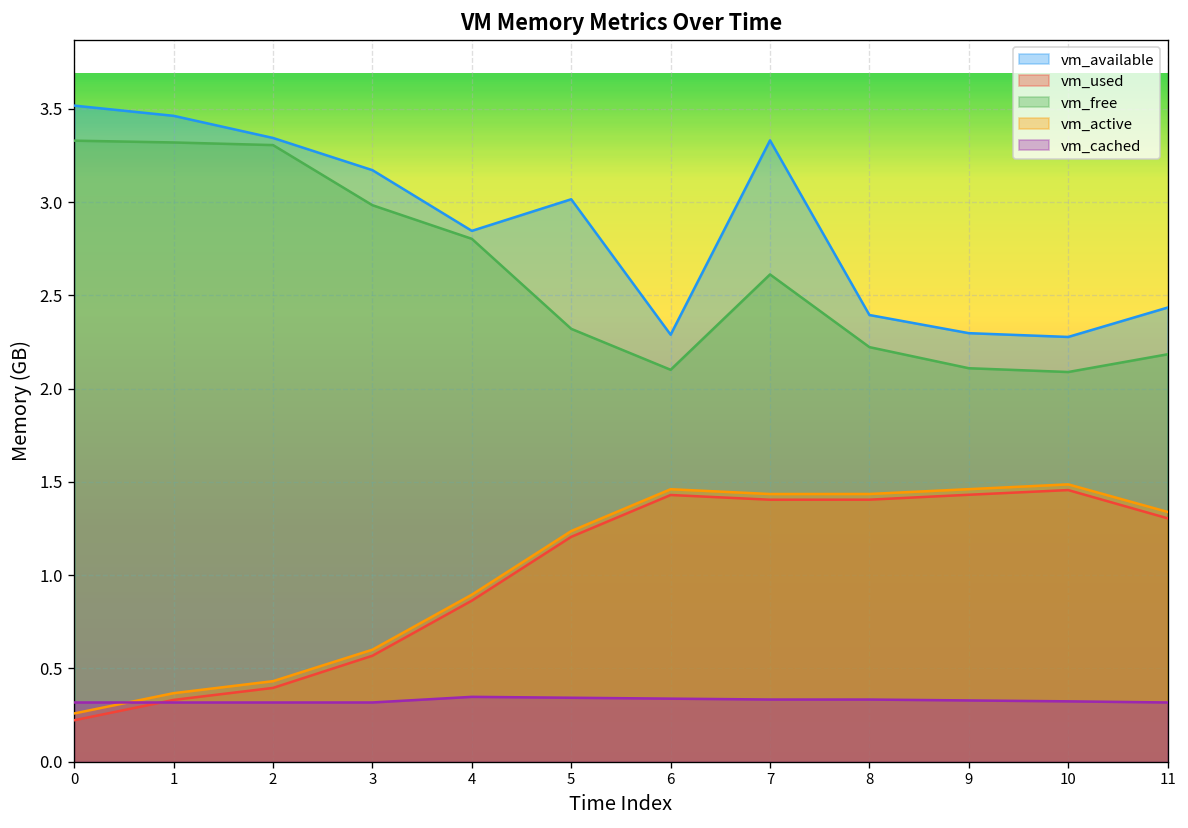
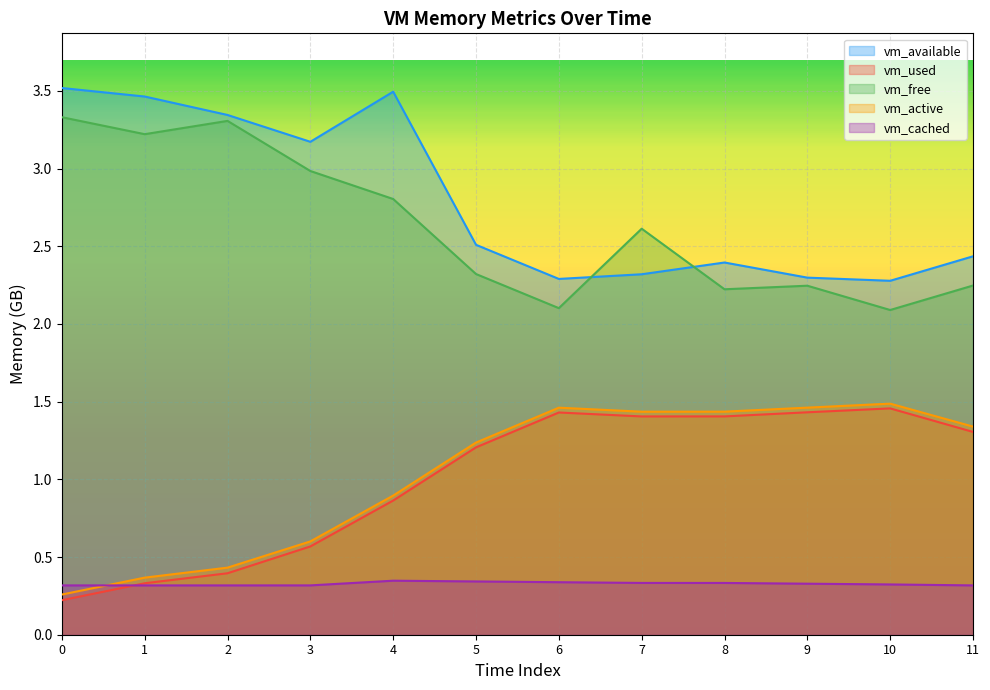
  {
    "vm_available": {
      "0": 3.52,
      "1": 3.46,
      "2": 3.34,
      "3": 3.17,
-     "4": 2.85,
-     "5": 3.02,
+     "4": 3.49,
+     "5": 2.51,
      "6": 2.29,
-     "7": 3.33,
+     "7": 2.32,
      "8": 2.40,
      "9": 2.30,
      "10": 2.28,
      "11": 2.44
    },
    "vm_free": {
      "0": 3.33,
-     "1": 3.32,
+     "1": 3.22,
      "2": 3.31,
      "3": 2.98,
      "4": 2.80,
      "5": 2.32,
      "6": 2.10,
      "7": 2.61,
      "8": 2.22,
-     "9": 2.11,
+     "9": 2.25,
      "10": 2.09,
-     "11": 2.18
+     "11": 2.25
    },
    "vm_cached": {
      "0": 0.32,
      "2": 0.32,
      "3": 0.32,
      "4": 0.35,
      "5": 0.34,
      "6": 0.34,
      "7": 0.33,
      "8": 0.33,
      "9": 0.33,
      "10": 0.32,
      "11": 0.32
    }
  }
